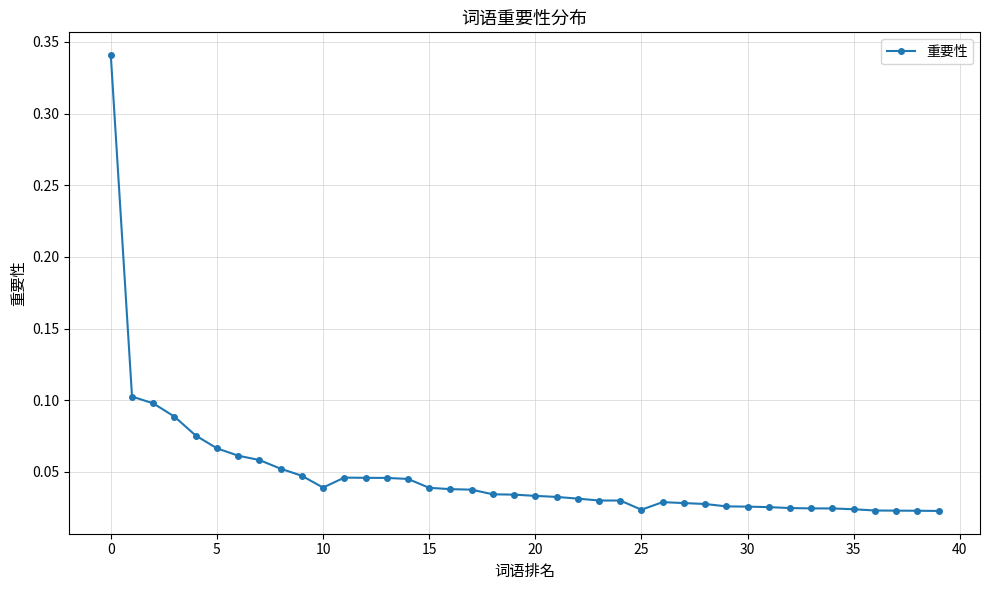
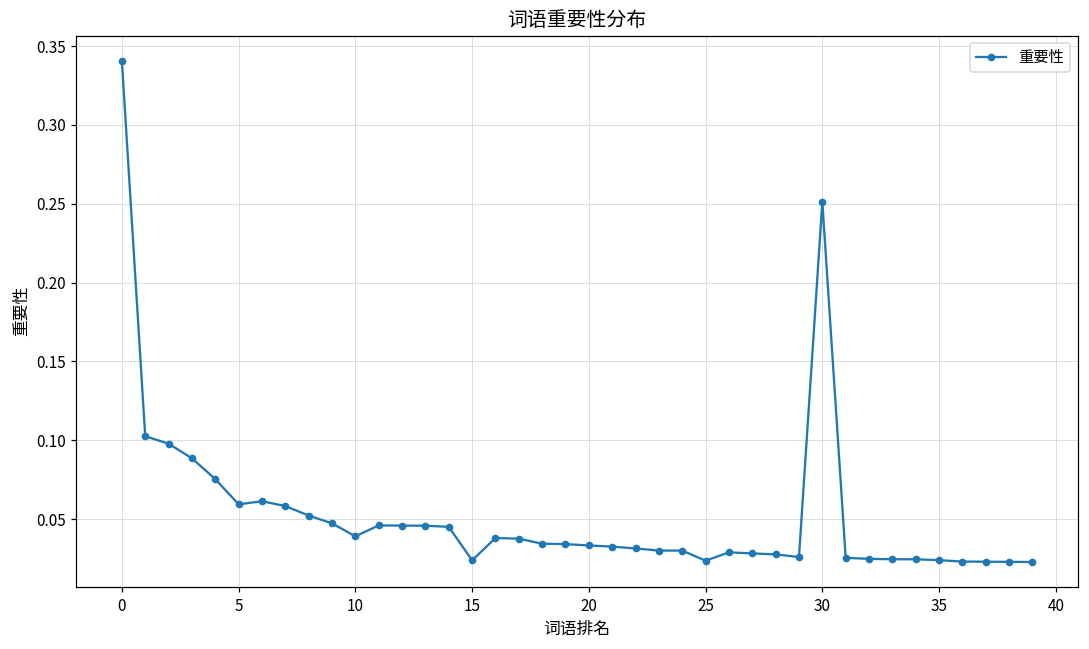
  {
    "0": 0.341,
-   "5": 0.066,
+   "5": 0.059,
    "10": 0.039,
-   "15": 0.039,
+   "15": 0.024,
    "20": 0.033,
    "25": 0.024,
-   "30": 0.026,
+   "30": 0.251,
    "35": 0.024
  }
